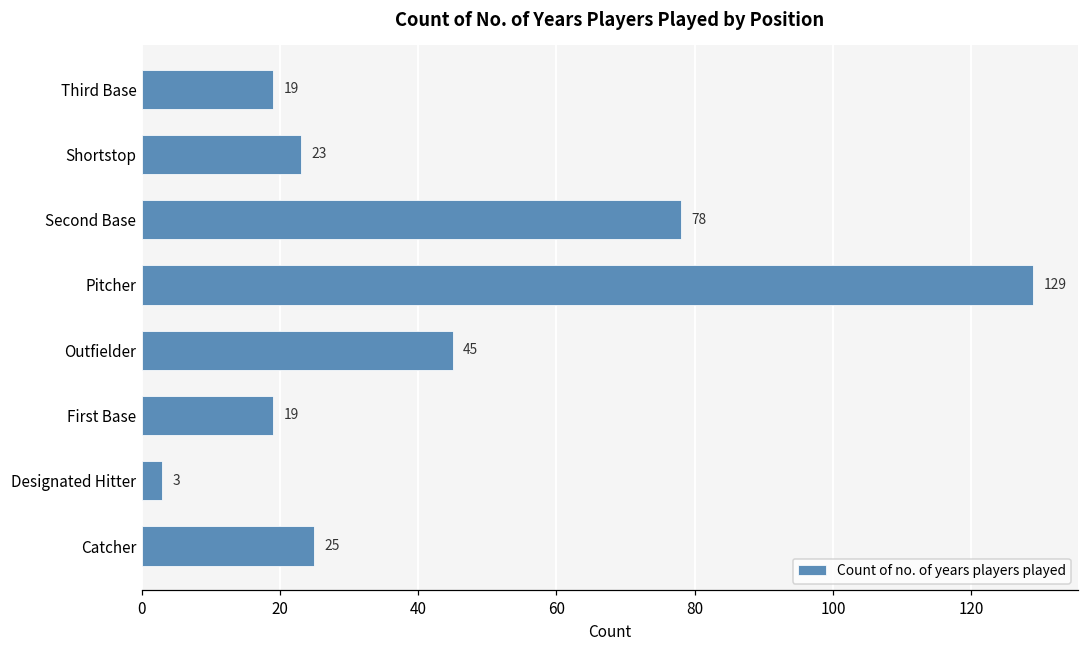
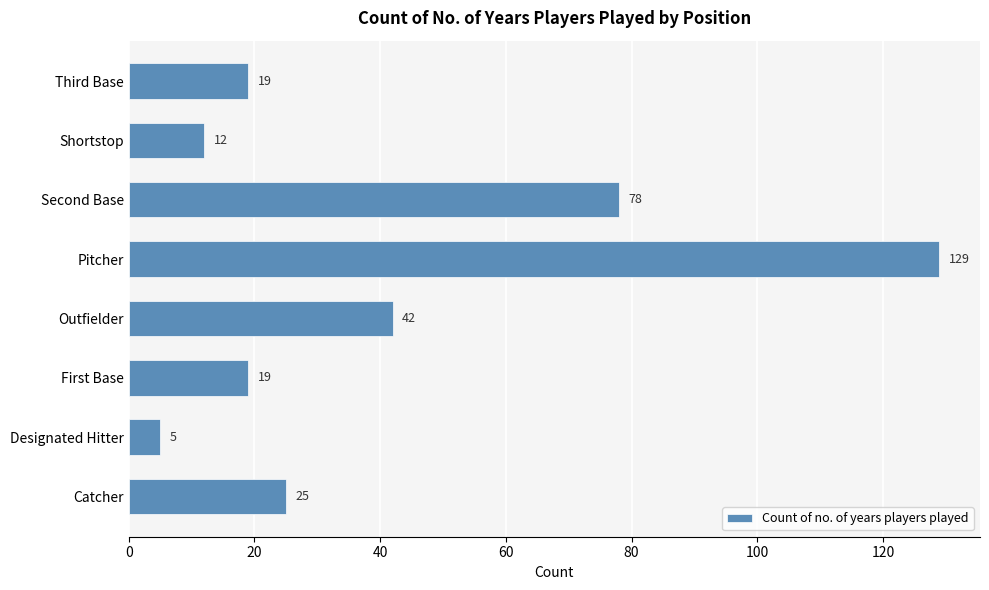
  {
    "Third Base": 19,
-   "Shortstop": 23,
+   "Shortstop": 12,
    "Second Base": 78,
    "Pitcher": 129,
-   "Outfielder": 45,
+   "Outfielder": 42,
    "First Base": 19,
-   "Designated Hitter": 3,
+   "Designated Hitter": 5,
    "Catcher": 25
  }
